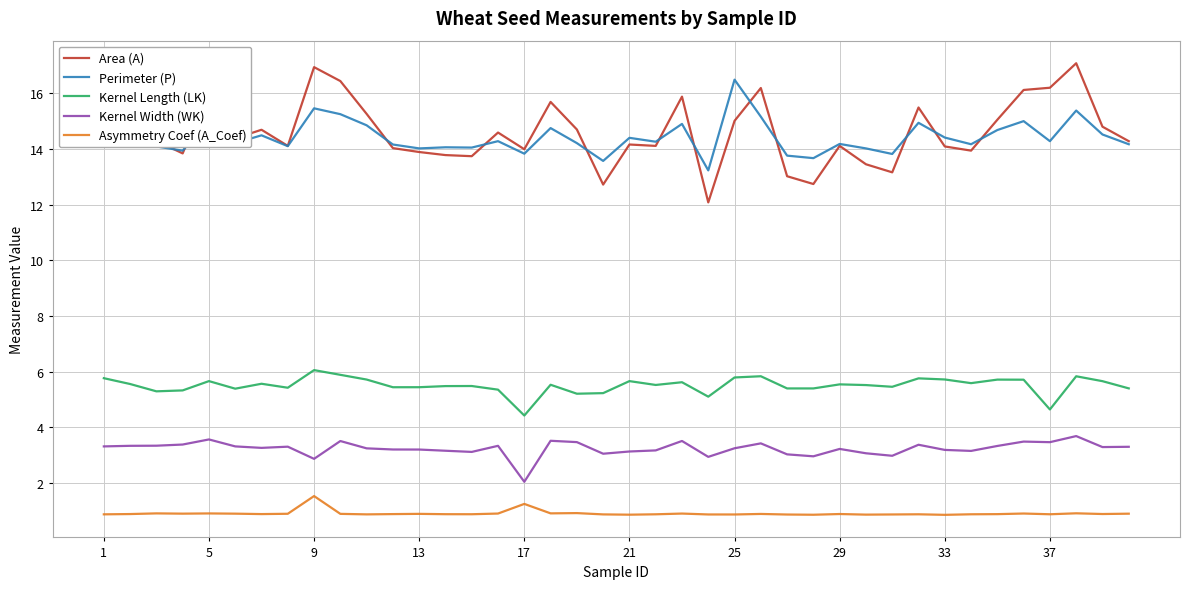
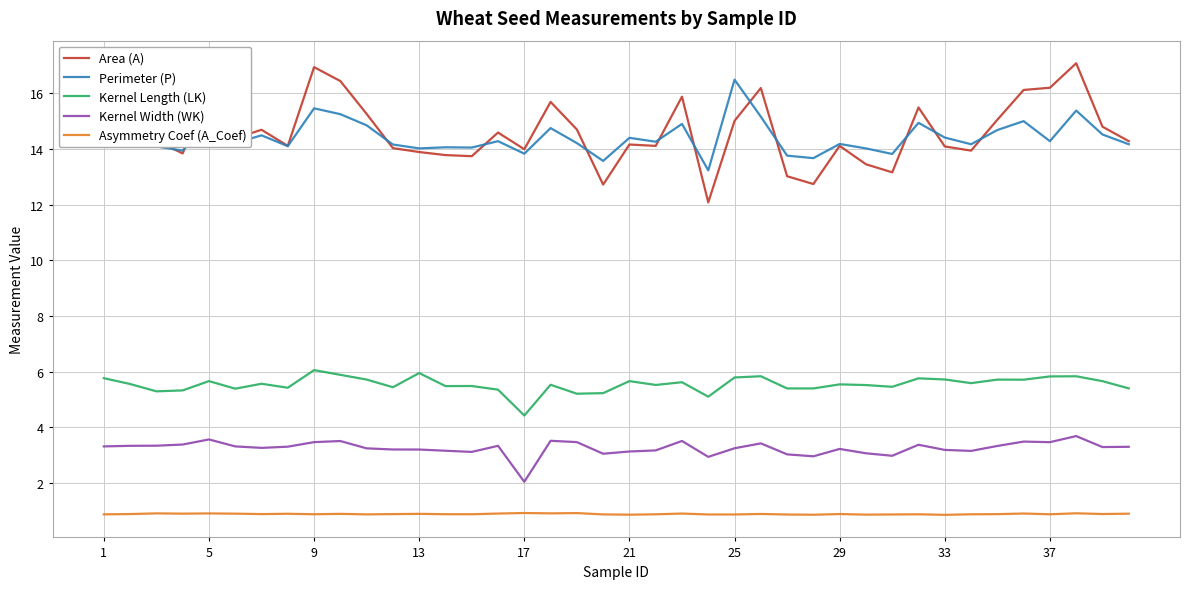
  {
    "Area (A)": {
      "9": 16.9,
      "13": 13.9,
      "17": 14.0,
      "21": 14.2,
      "25": 15.0,
      "33": 14.1,
      "37": 16.2
    },
    "Perimeter (P)": {
      "9": 15.5,
      "13": 14.0,
      "17": 13.8,
      "21": 14.4,
      "25": 16.5,
      "33": 14.4,
      "37": 14.3
    },
    "Kernel Length (LK)": {
      "1": 5.8,
      "5": 5.7,
      "9": 6.1,
-     "13": 5.4,
+     "13": 5.9,
      "17": 4.4,
      "21": 5.7,
      "25": 5.8,
      "29": 5.5,
      "33": 5.7,
-     "37": 4.6
+     "37": 5.8
    },
    "Kernel Width (WK)": {
      "1": 3.3,
      "5": 3.6,
-     "9": 2.9,
+     "9": 3.5,
      "13": 3.2,
      "17": 2.0,
      "21": 3.1,
      "25": 3.2,
      "29": 3.2,
      "33": 3.2,
      "37": 3.5
    },
    "Asymmetry Coef (A_Coef)": {
      "1": 0.9,
      "5": 0.9,
-     "9": 1.5,
+     "9": 0.9,
      "13": 0.9,
-     "17": 1.2,
+     "17": 0.9,
      "21": 0.9,
      "25": 0.9,
      "29": 0.9,
      "33": 0.9,
      "37": 0.9
    }
  }
